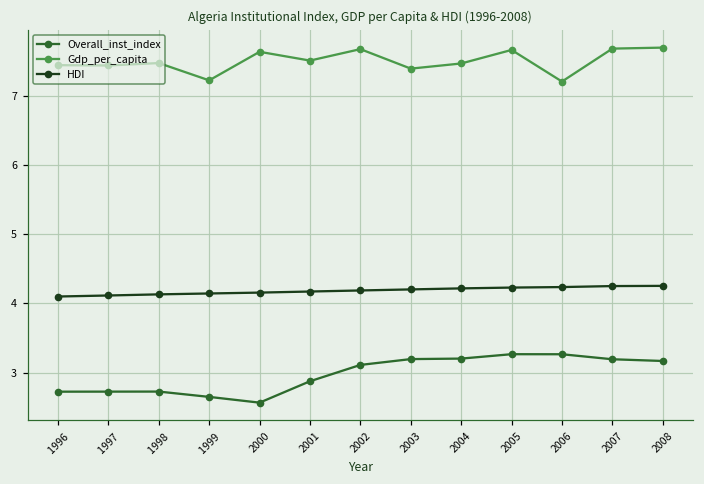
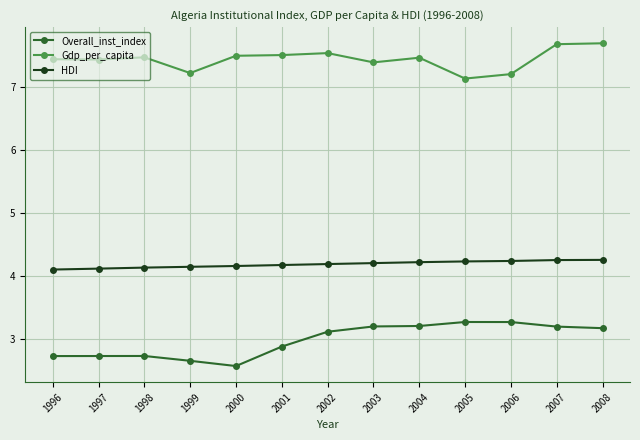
  {
    "Gdp_per_capita": {
      "1999": 7.2,
-     "2000": 7.6,
+     "2000": 7.5,
      "2001": 7.5,
-     "2002": 7.7,
+     "2002": 7.5,
      "2003": 7.4,
      "2004": 7.5,
-     "2005": 7.7,
+     "2005": 7.1,
      "2006": 7.2,
      "2007": 7.7,
      "2008": 7.7
    }
  }
